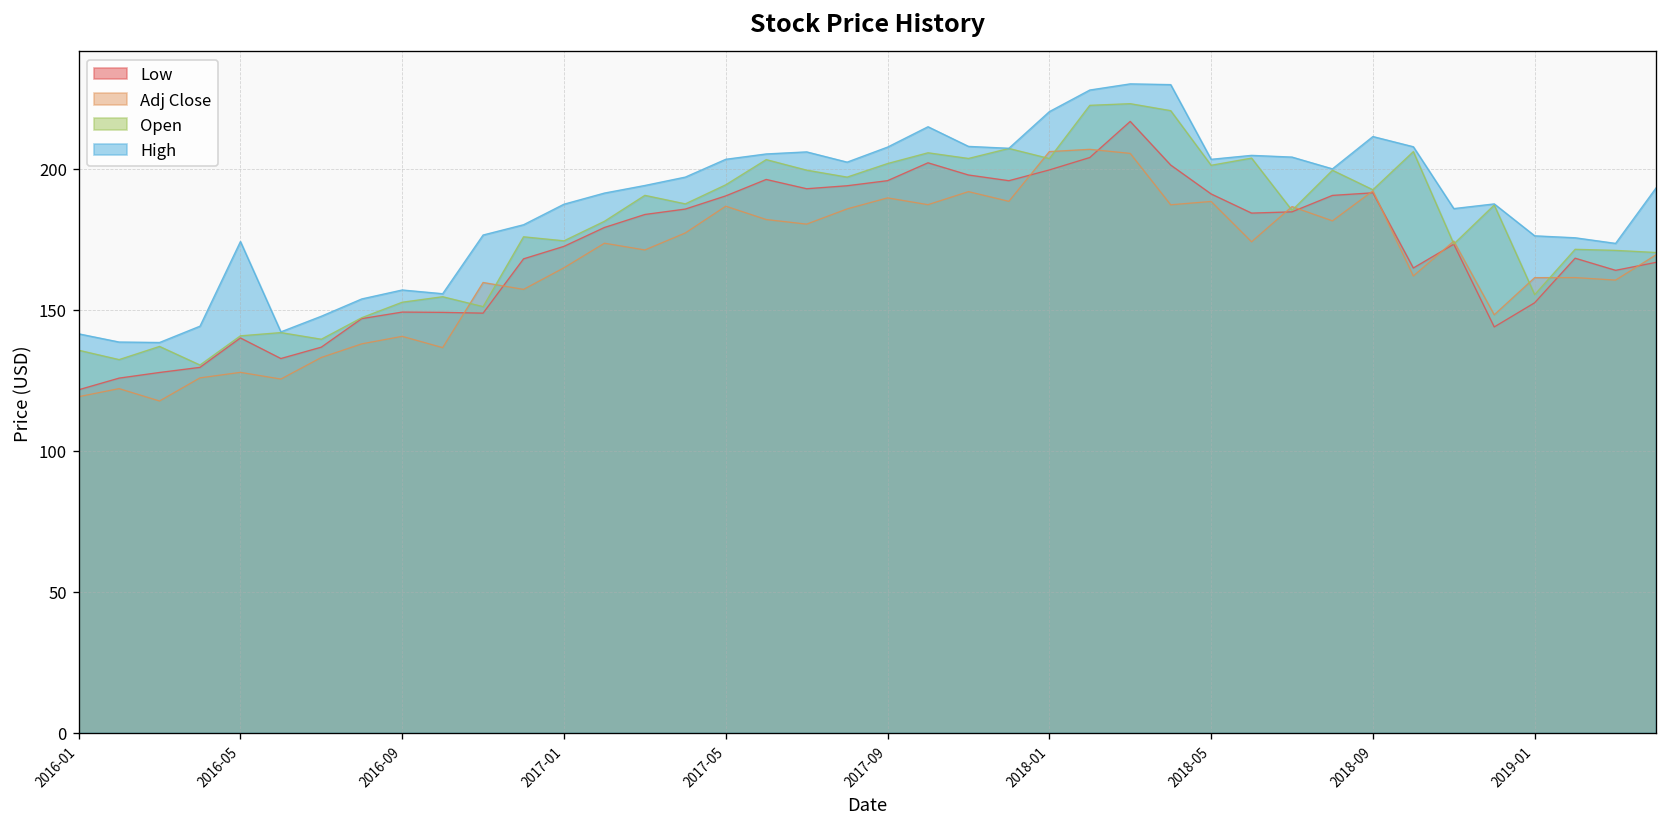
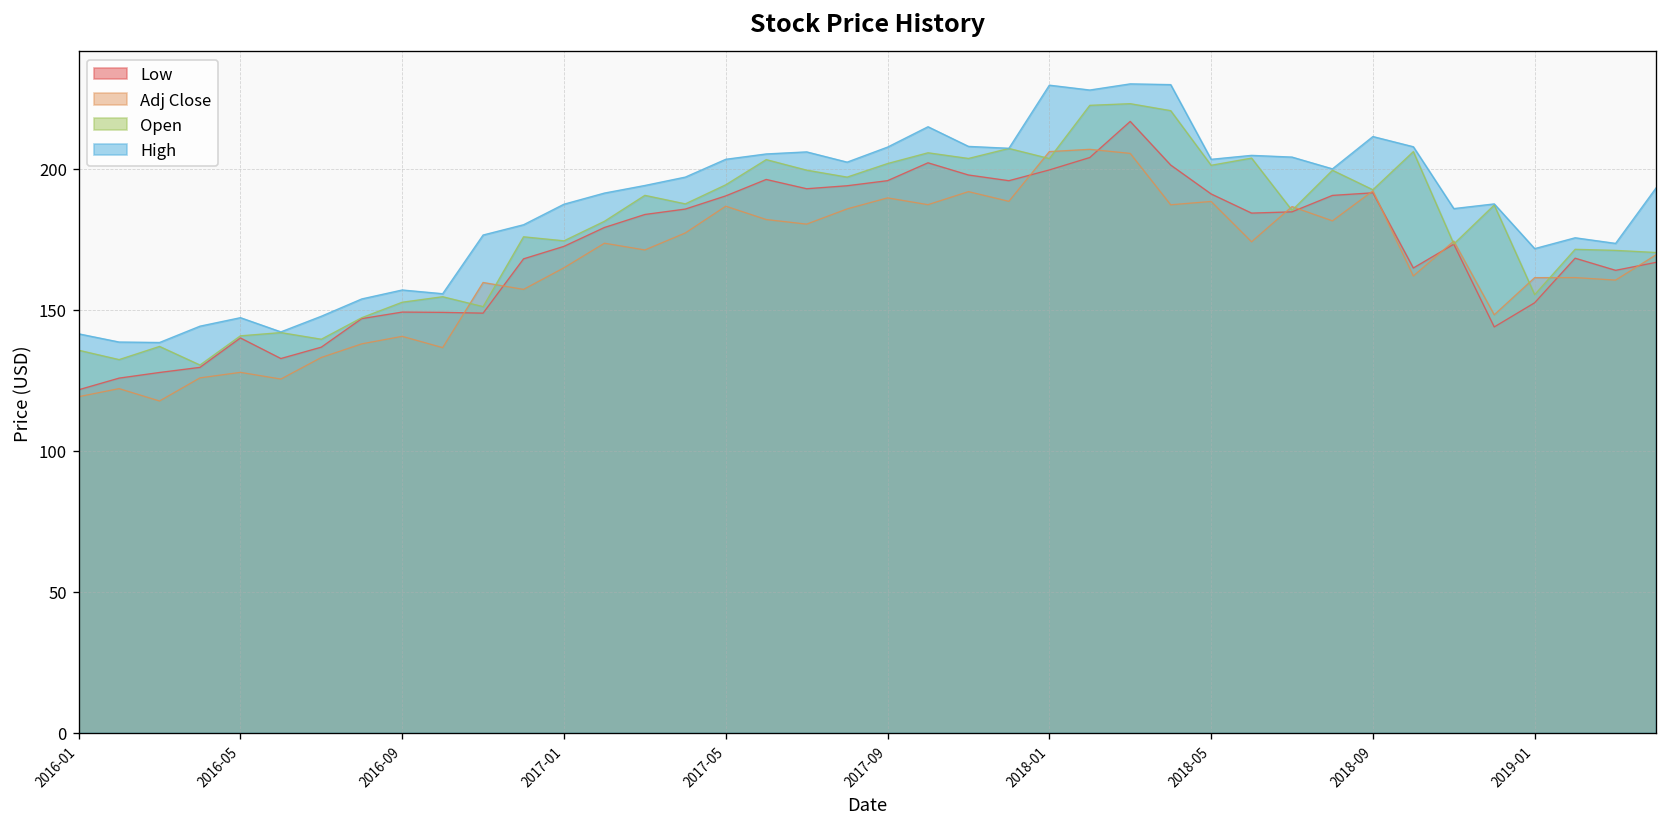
  {
    "High": {
      "2016-01": 141,
-     "2016-05": 174,
+     "2016-05": 147,
      "2016-09": 157,
      "2017-01": 187,
      "2017-05": 203,
      "2017-09": 208,
-     "2018-01": 220,
+     "2018-01": 230,
      "2018-05": 203,
      "2018-09": 211,
-     "2019-01": 176
+     "2019-01": 172
    }
  }
